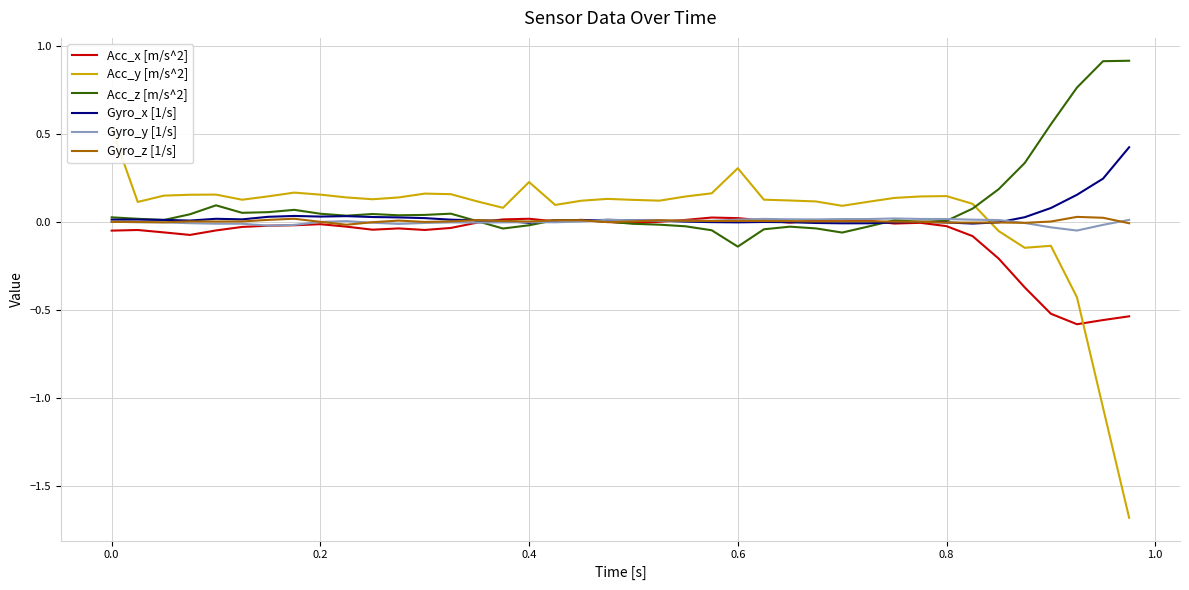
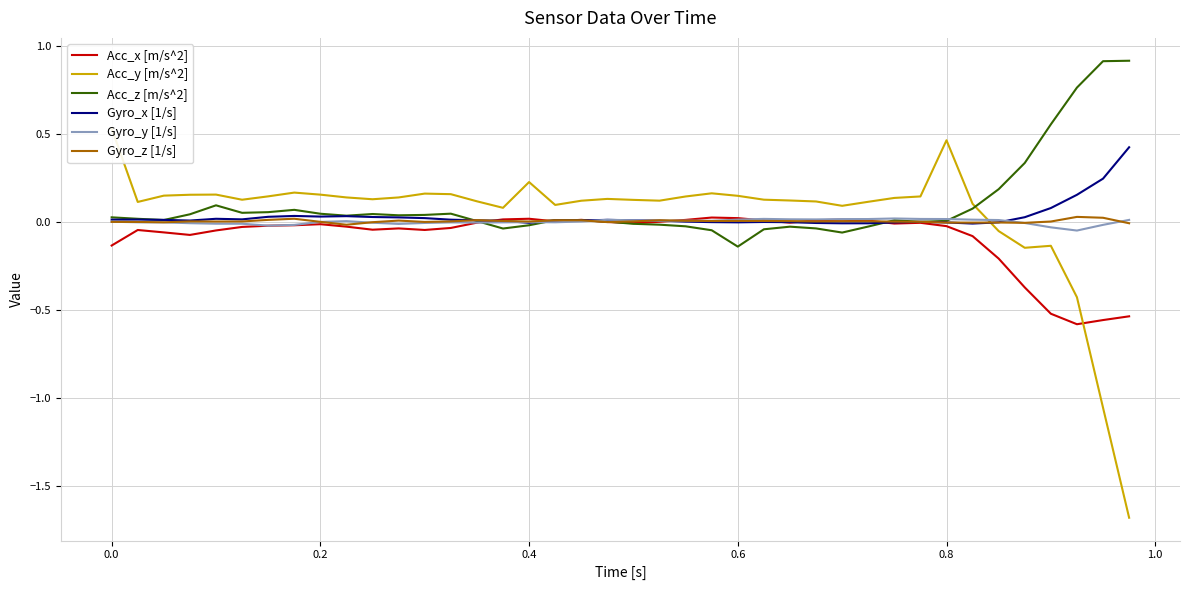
  {
    "Acc_x [m/s^2]": {
-     "0.0": -0.05,
+     "0.0": -0.13,
      "0.4": 0.02,
      "0.8": -0.02
    },
    "Acc_y [m/s^2]": {
      "0.2": 0.16,
      "0.4": 0.23,
-     "0.6": 0.31,
-     "0.8": 0.15
+     "0.6": 0.15,
+     "0.8": 0.46
    },
    "Acc_z [m/s^2]": {
      "0.2": 0.05,
      "0.6": -0.14
    },
    "Gyro_x [1/s]": {
      "0.2": 0.03
    }
  }
